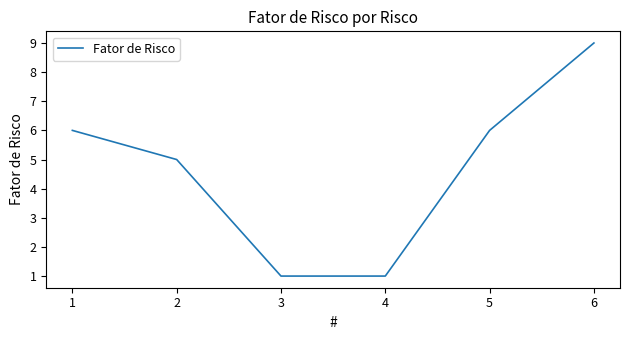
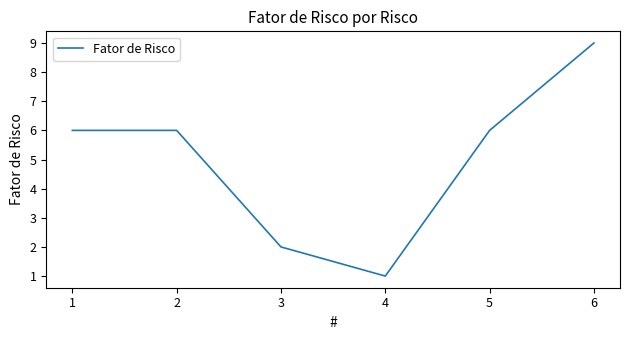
  {
    "1": 6,
-   "2": 5,
-   "3": 1,
+   "2": 6,
+   "3": 2,
    "4": 1,
    "5": 6,
    "6": 9
  }
